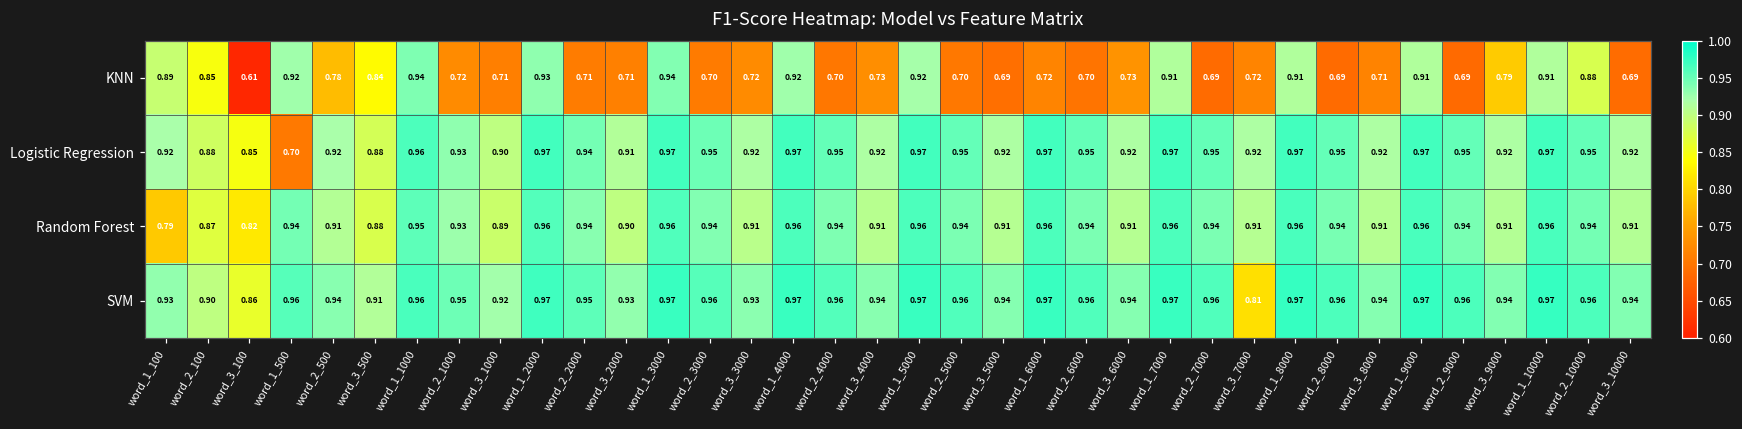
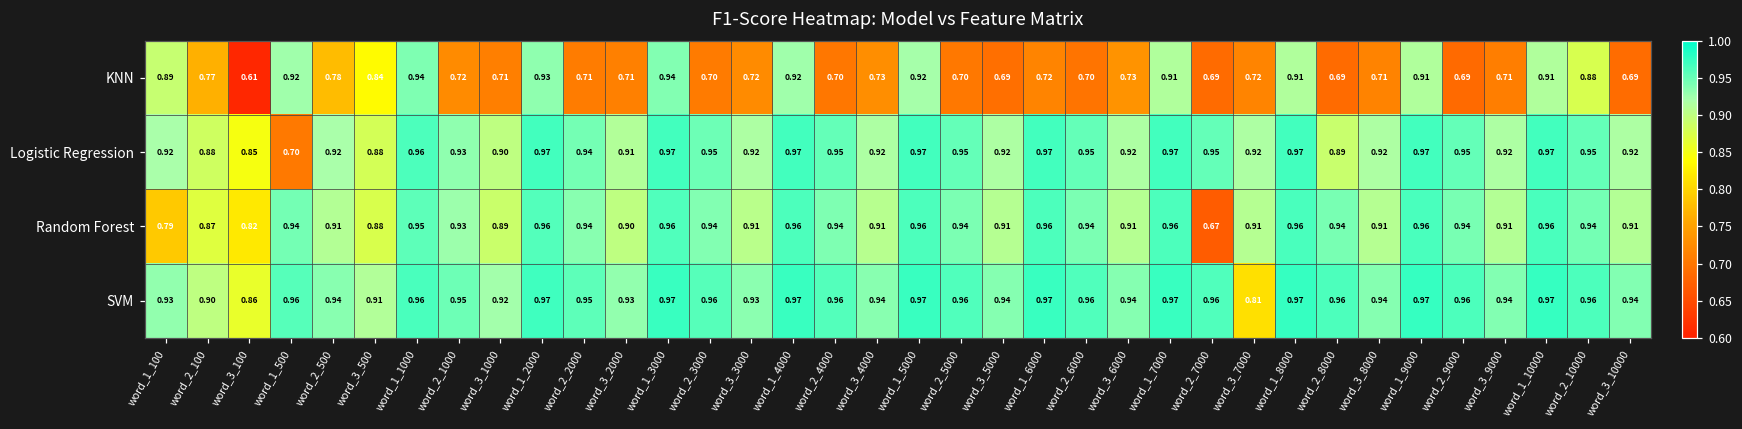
  {
    "KNN": {
      "word_1_100": 0.89,
-     "word_2_100": 0.85,
+     "word_2_100": 0.77,
      "word_3_100": 0.61,
      "word_1_500": 0.92,
      "word_2_500": 0.78,
      "word_3_500": 0.84,
      "word_1_1000": 0.94,
      "word_2_1000": 0.72,
      "word_3_1000": 0.71,
      "word_1_2000": 0.93,
      "word_2_2000": 0.71,
      "word_3_2000": 0.71,
      "word_1_3000": 0.94,
      "word_2_3000": 0.70,
      "word_3_3000": 0.72,
      "word_1_4000": 0.92,
      "word_2_4000": 0.70,
      "word_3_4000": 0.73,
      "word_1_5000": 0.92,
      "word_2_5000": 0.70,
      "word_3_5000": 0.69,
      "word_1_6000": 0.72,
      "word_2_6000": 0.70,
      "word_3_6000": 0.73,
      "word_1_7000": 0.91,
      "word_2_7000": 0.69,
      "word_3_7000": 0.72,
      "word_1_8000": 0.91,
      "word_2_8000": 0.69,
      "word_3_8000": 0.71,
      "word_1_9000": 0.91,
      "word_2_9000": 0.69,
-     "word_3_9000": 0.79,
+     "word_3_9000": 0.71,
      "word_1_10000": 0.91,
      "word_2_10000": 0.88,
      "word_3_10000": 0.69
    },
    "Logistic Regression": {
      "word_1_100": 0.92,
      "word_2_100": 0.88,
      "word_3_100": 0.85,
      "word_1_500": 0.70,
      "word_2_500": 0.92,
      "word_3_500": 0.88,
      "word_1_1000": 0.96,
      "word_2_1000": 0.93,
      "word_3_1000": 0.90,
      "word_1_2000": 0.97,
      "word_2_2000": 0.94,
      "word_3_2000": 0.91,
      "word_1_3000": 0.97,
      "word_2_3000": 0.95,
      "word_3_3000": 0.92,
      "word_1_4000": 0.97,
      "word_2_4000": 0.95,
      "word_3_4000": 0.92,
      "word_1_5000": 0.97,
      "word_2_5000": 0.95,
      "word_3_5000": 0.92,
      "word_1_6000": 0.97,
      "word_2_6000": 0.95,
      "word_3_6000": 0.92,
      "word_1_7000": 0.97,
      "word_2_7000": 0.95,
      "word_3_7000": 0.92,
      "word_1_8000": 0.97,
-     "word_2_8000": 0.95,
+     "word_2_8000": 0.89,
      "word_3_8000": 0.92,
      "word_1_9000": 0.97,
      "word_2_9000": 0.95,
      "word_3_9000": 0.92,
      "word_1_10000": 0.97,
      "word_2_10000": 0.95,
      "word_3_10000": 0.92
    },
    "Random Forest": {
      "word_1_100": 0.79,
      "word_2_100": 0.87,
      "word_3_100": 0.82,
      "word_1_500": 0.94,
      "word_2_500": 0.91,
      "word_3_500": 0.88,
      "word_1_1000": 0.95,
      "word_2_1000": 0.93,
      "word_3_1000": 0.89,
      "word_1_2000": 0.96,
      "word_2_2000": 0.94,
      "word_3_2000": 0.90,
      "word_1_3000": 0.96,
      "word_2_3000": 0.94,
      "word_3_3000": 0.91,
      "word_1_4000": 0.96,
      "word_2_4000": 0.94,
      "word_3_4000": 0.91,
      "word_1_5000": 0.96,
      "word_2_5000": 0.94,
      "word_3_5000": 0.91,
      "word_1_6000": 0.96,
      "word_2_6000": 0.94,
      "word_3_6000": 0.91,
      "word_1_7000": 0.96,
-     "word_2_7000": 0.94,
+     "word_2_7000": 0.67,
      "word_3_7000": 0.91,
      "word_1_8000": 0.96,
      "word_2_8000": 0.94,
      "word_3_8000": 0.91,
      "word_1_9000": 0.96,
      "word_2_9000": 0.94,
      "word_3_9000": 0.91,
      "word_1_10000": 0.96,
      "word_2_10000": 0.94,
      "word_3_10000": 0.91
    },
    "SVM": {
      "word_1_100": 0.93,
      "word_2_100": 0.90,
      "word_3_100": 0.86,
      "word_1_500": 0.96,
      "word_2_500": 0.94,
      "word_3_500": 0.91,
      "word_1_1000": 0.96,
      "word_2_1000": 0.95,
      "word_3_1000": 0.92,
      "word_1_2000": 0.97,
      "word_2_2000": 0.95,
      "word_3_2000": 0.93,
      "word_1_3000": 0.97,
      "word_2_3000": 0.96,
      "word_3_3000": 0.93,
      "word_1_4000": 0.97,
      "word_2_4000": 0.96,
      "word_3_4000": 0.94,
      "word_1_5000": 0.97,
      "word_2_5000": 0.96,
      "word_3_5000": 0.94,
      "word_1_6000": 0.97,
      "word_2_6000": 0.96,
      "word_3_6000": 0.94,
      "word_1_7000": 0.97,
      "word_2_7000": 0.96,
      "word_3_7000": 0.81,
      "word_1_8000": 0.97,
      "word_2_8000": 0.96,
      "word_3_8000": 0.94,
      "word_1_9000": 0.97,
      "word_2_9000": 0.96,
      "word_3_9000": 0.94,
      "word_1_10000": 0.97,
      "word_2_10000": 0.96,
      "word_3_10000": 0.94
    }
  }
